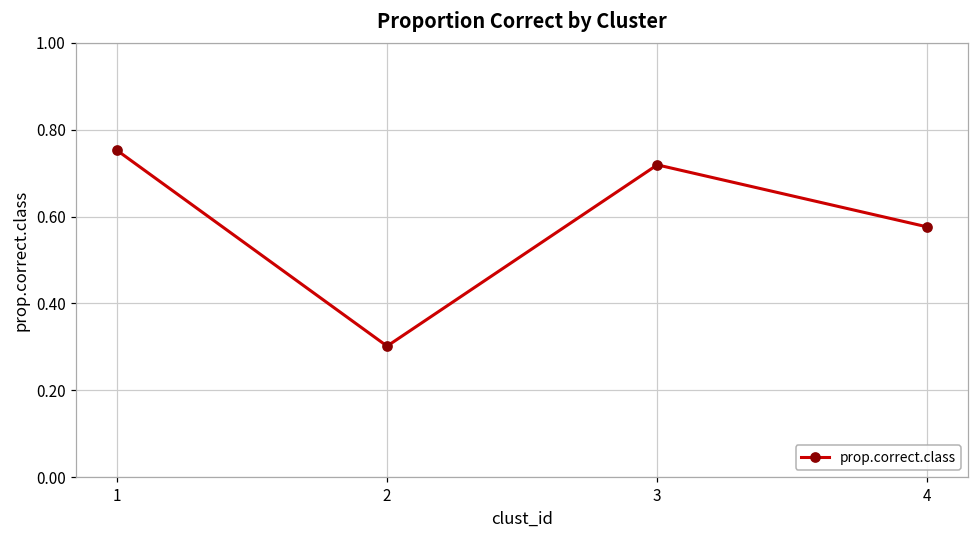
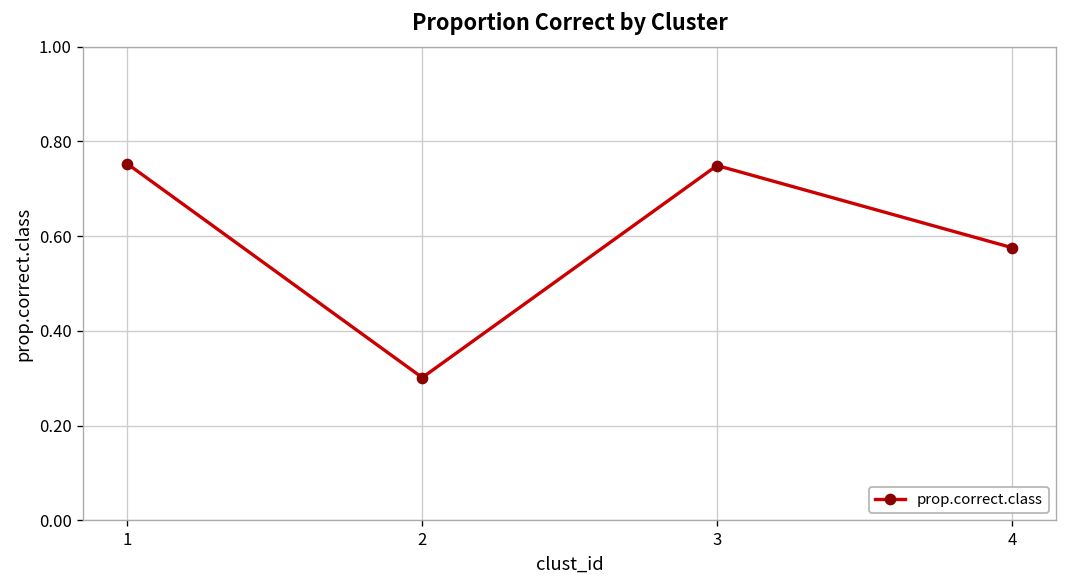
  {
    "1": 0.75,
    "2": 0.30,
-   "3": 0.72,
+   "3": 0.75,
    "4": 0.58
  }
